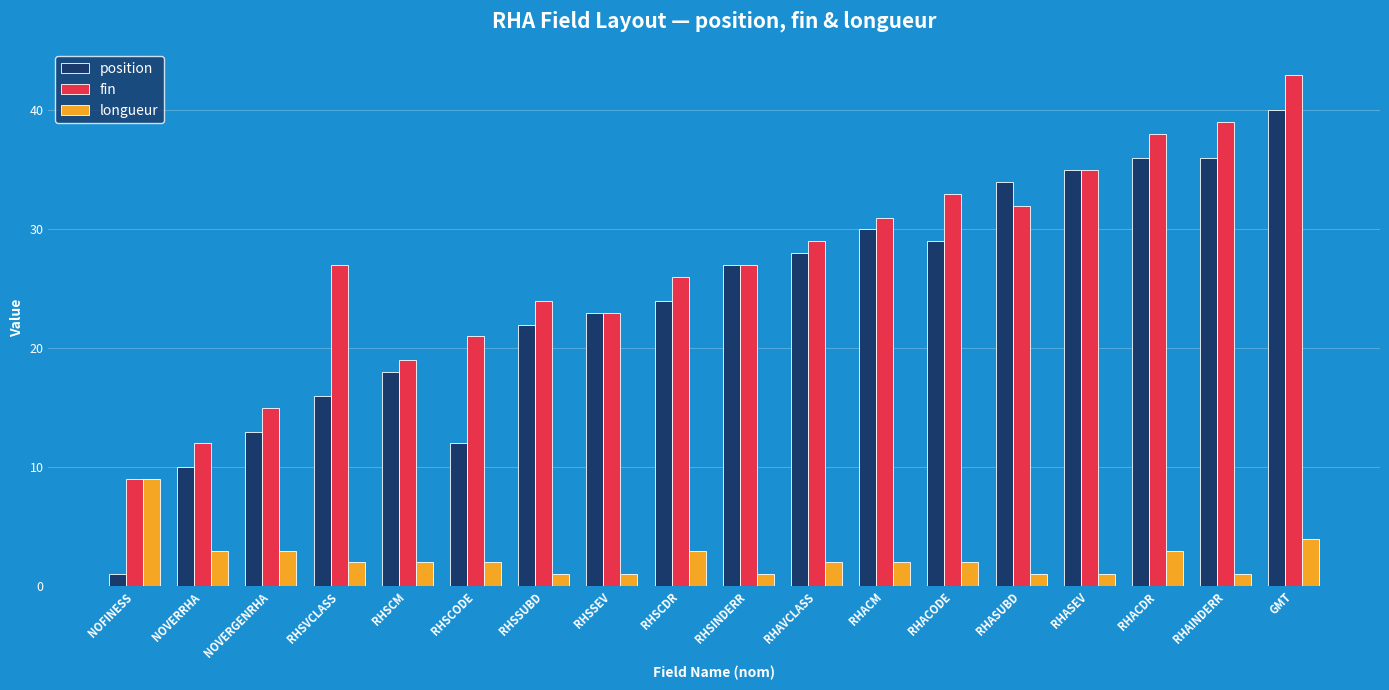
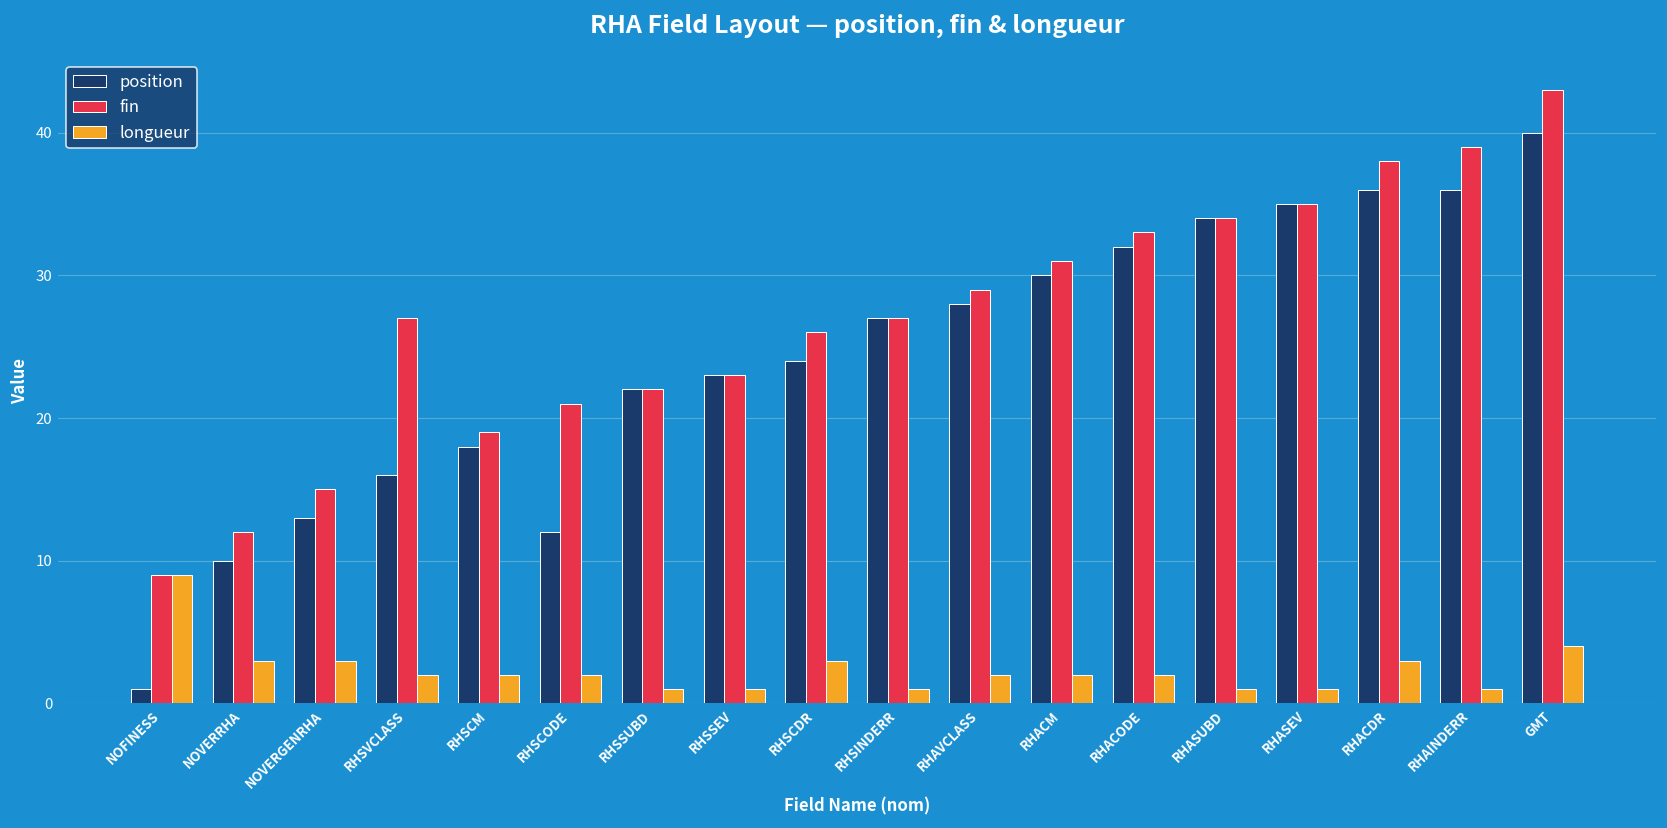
  {
    "position": {
      "NOFINESS": 1,
      "NOVERRHA": 10,
      "NOVERGENRHA": 13,
      "RHSVCLASS": 16,
      "RHSCM": 18,
      "RHSCODE": 12,
      "RHSSUBD": 22,
      "RHSSEV": 23,
      "RHSCDR": 24,
      "RHSINDERR": 27,
      "RHAVCLASS": 28,
      "RHACM": 30,
-     "RHACODE": 29,
+     "RHACODE": 32,
      "RHASUBD": 34,
      "RHASEV": 35,
      "RHACDR": 36,
      "RHAINDERR": 36,
      "GMT": 40
    },
    "fin": {
      "NOFINESS": 9,
      "NOVERRHA": 12,
      "NOVERGENRHA": 15,
      "RHSVCLASS": 27,
      "RHSCM": 19,
      "RHSCODE": 21,
-     "RHSSUBD": 24,
+     "RHSSUBD": 22,
      "RHSSEV": 23,
      "RHSCDR": 26,
      "RHSINDERR": 27,
      "RHAVCLASS": 29,
      "RHACM": 31,
      "RHACODE": 33,
-     "RHASUBD": 32,
+     "RHASUBD": 34,
      "RHASEV": 35,
      "RHACDR": 38,
      "RHAINDERR": 39,
      "GMT": 43
    },
    "longueur": {
      "NOFINESS": 9,
      "NOVERRHA": 3,
      "NOVERGENRHA": 3,
      "RHSVCLASS": 2,
      "RHSCM": 2,
      "RHSCODE": 2,
      "RHSSUBD": 1,
      "RHSSEV": 1,
      "RHSCDR": 3,
      "RHSINDERR": 1,
      "RHAVCLASS": 2,
      "RHACM": 2,
      "RHACODE": 2,
      "RHASUBD": 1,
      "RHASEV": 1,
      "RHACDR": 3,
      "RHAINDERR": 1,
      "GMT": 4
    }
  }
